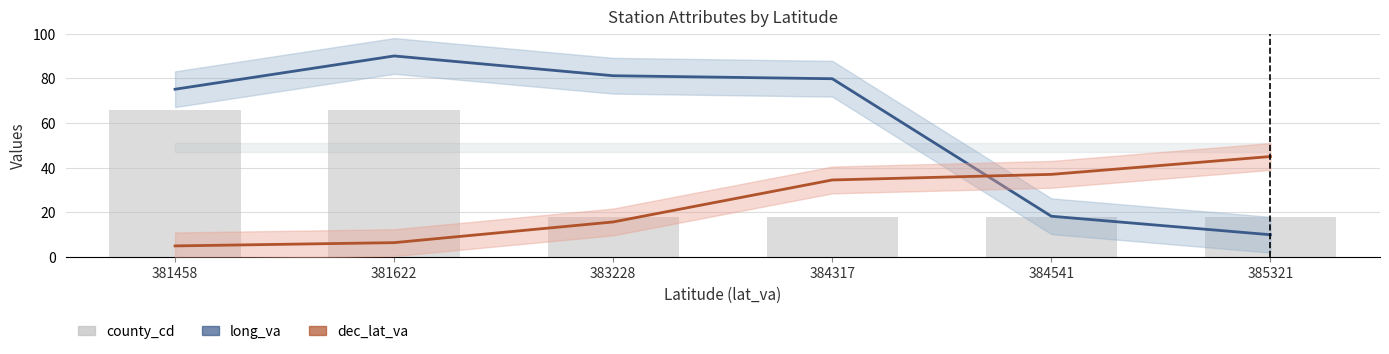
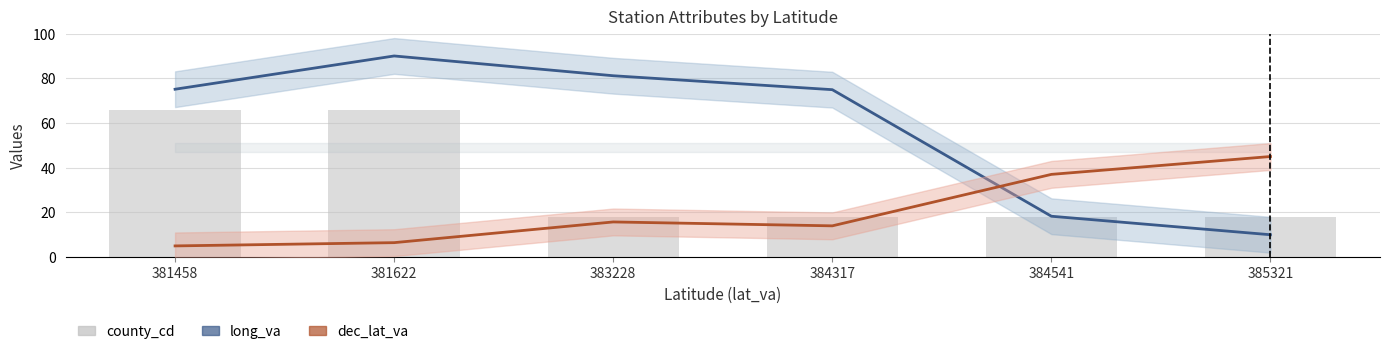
  {
    "long_va": {
      "381458": 75,
      "381622": 90,
      "383228": 81,
-     "384317": 80,
+     "384317": 75,
      "384541": 18,
      "385321": 10
    },
    "dec_lat_va": {
      "381458": 5,
      "381622": 6,
      "383228": 16,
-     "384317": 35,
+     "384317": 14,
      "384541": 37,
      "385321": 45
    }
  }
